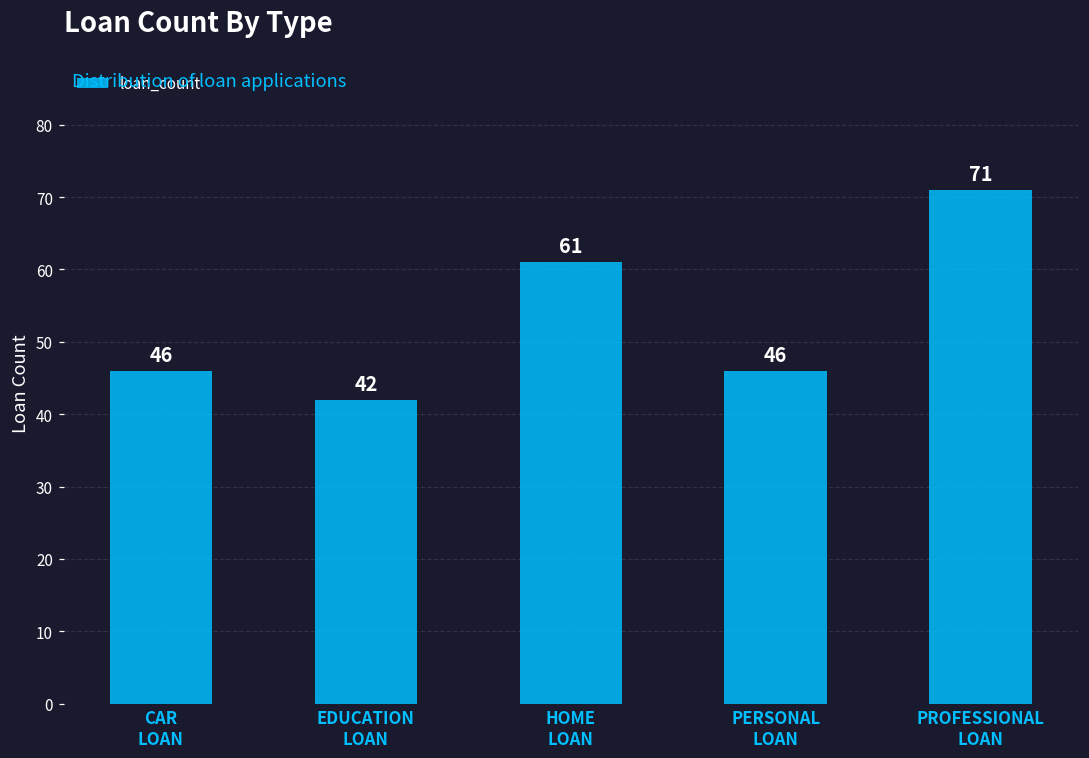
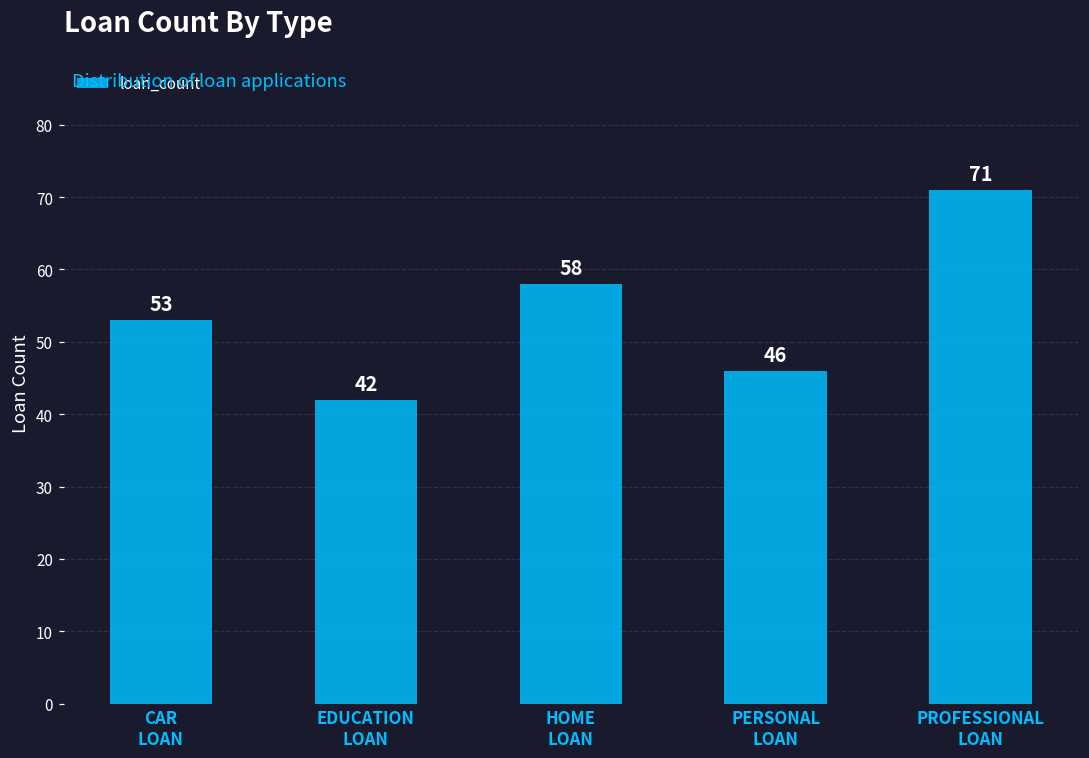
  {
-   "CAR LOAN": 46,
+   "CAR LOAN": 53,
    "EDUCATION LOAN": 42,
-   "HOME LOAN": 61,
+   "HOME LOAN": 58,
    "PERSONAL LOAN": 46,
    "PROFESSIONAL LOAN": 71
  }
